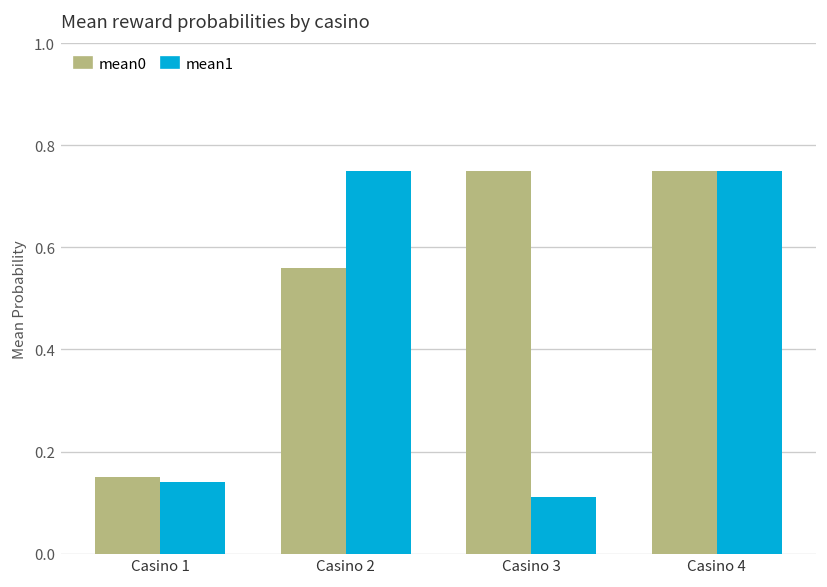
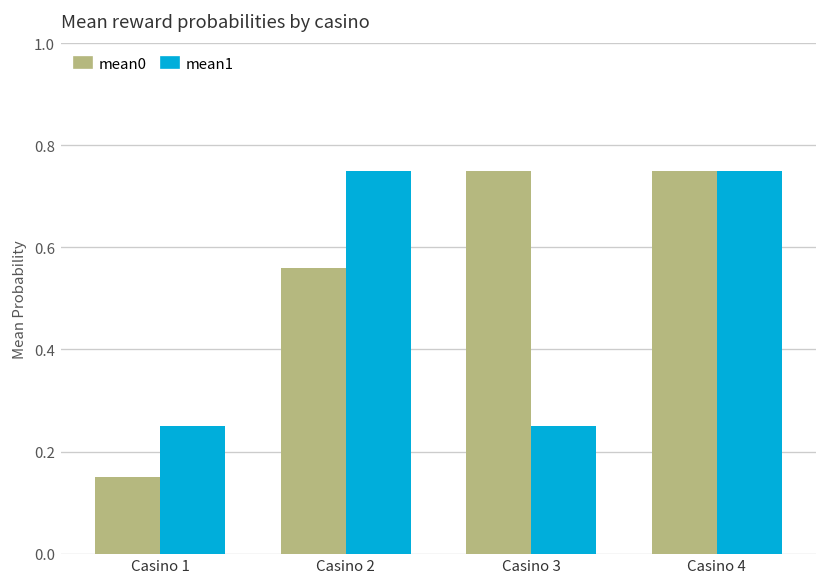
  {
    "mean0": {
      "Casino 1": 0.15,
      "Casino 2": 0.56,
      "Casino 3": 0.75,
      "Casino 4": 0.75
    },
    "mean1": {
-     "Casino 1": 0.14,
+     "Casino 1": 0.25,
      "Casino 2": 0.75,
-     "Casino 3": 0.11,
+     "Casino 3": 0.25,
      "Casino 4": 0.75
    }
  }
